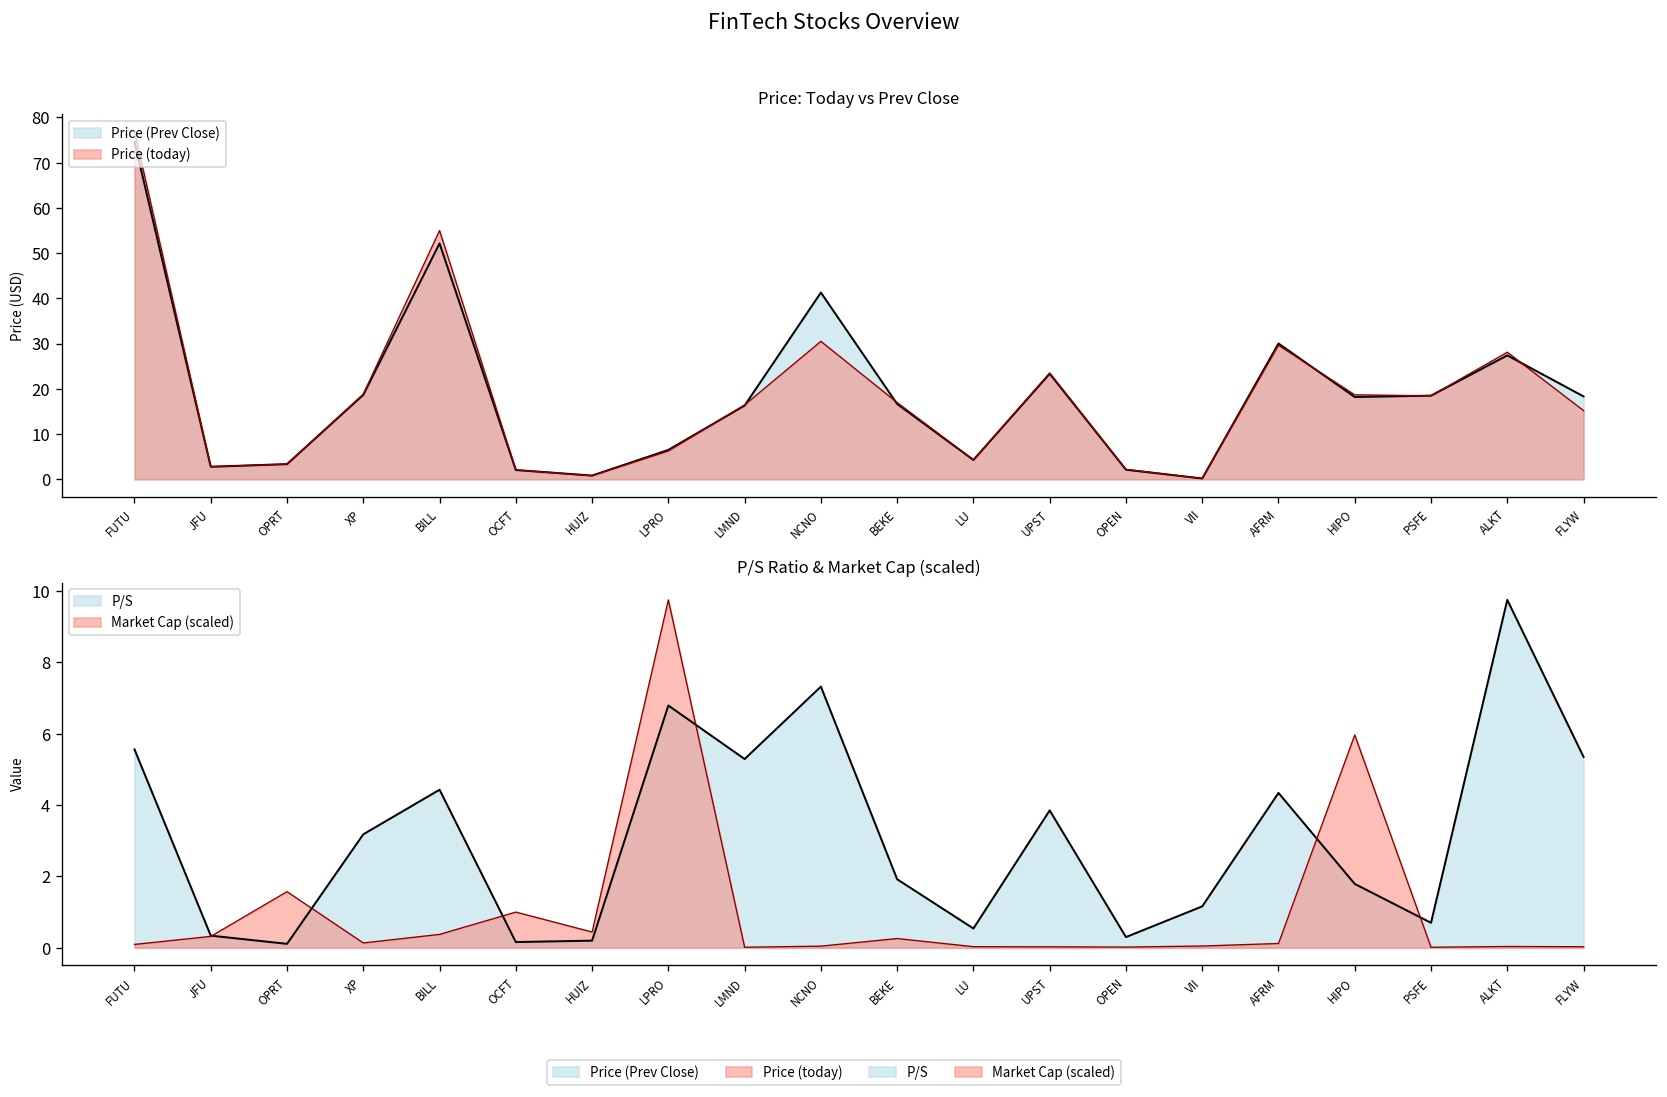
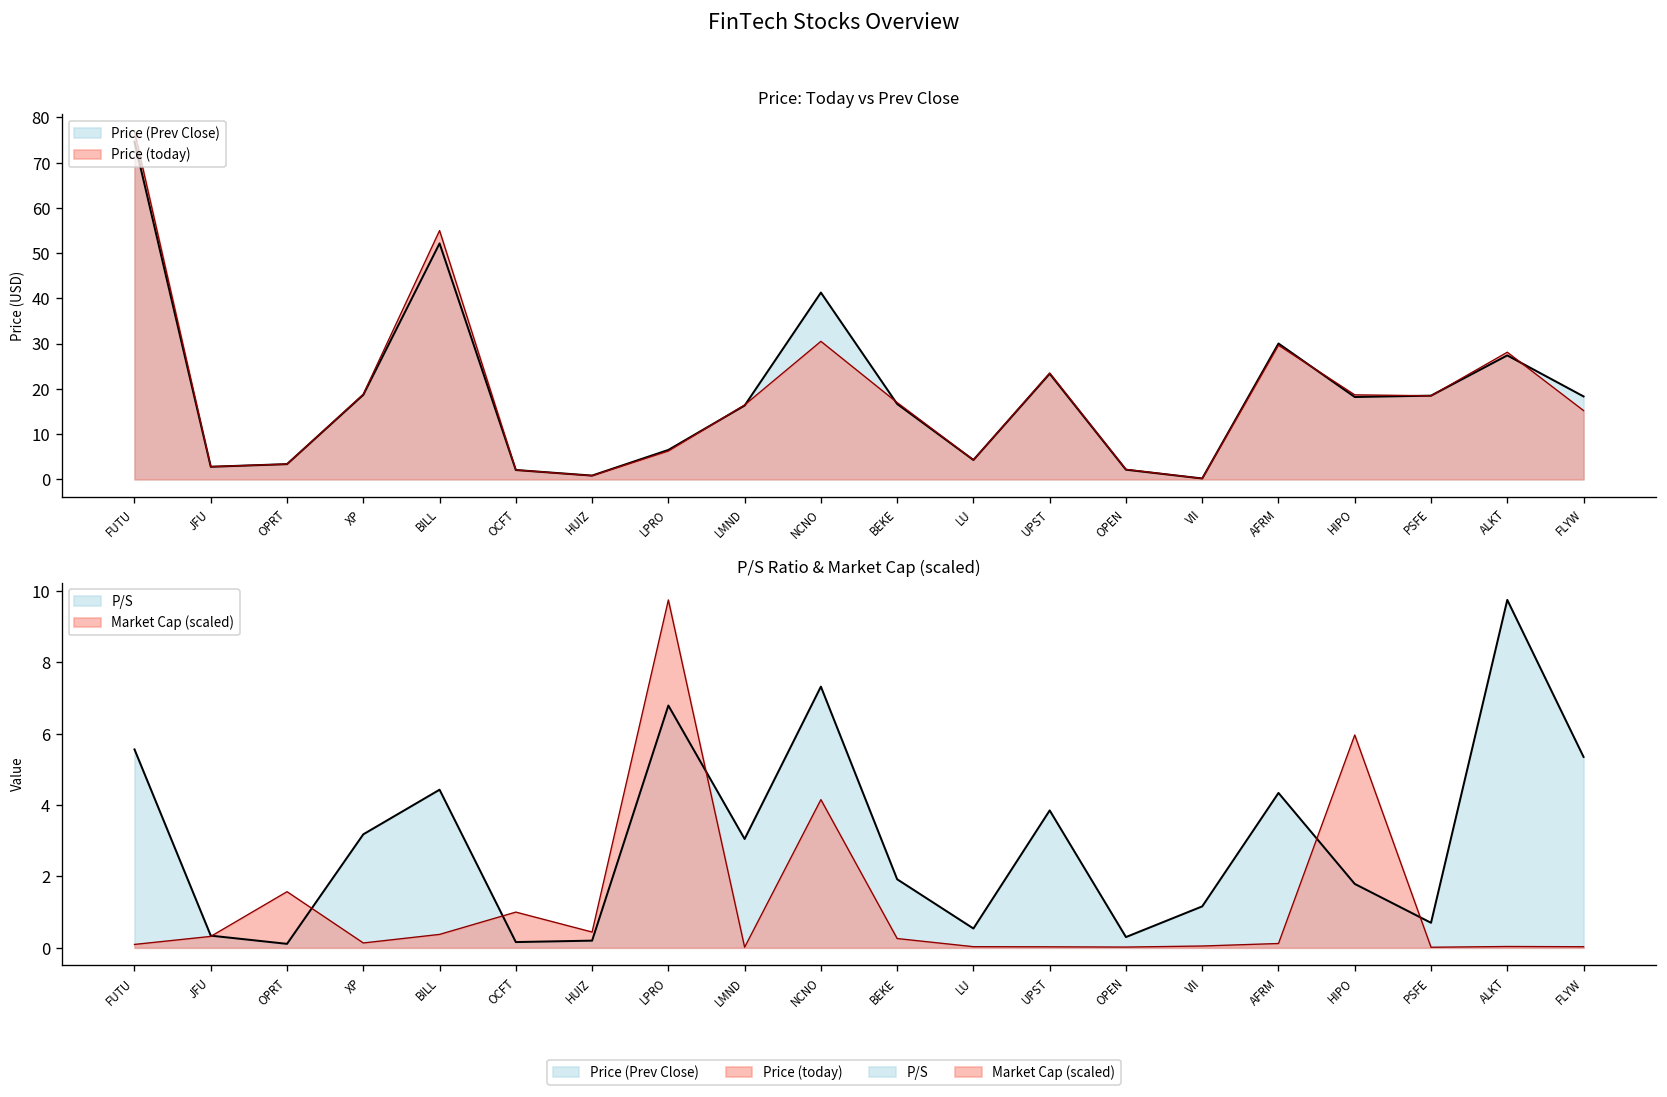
  {
    "Price: Today vs Prev Close": {
      "Price (Prev Close)": {
        "BILL": 52,
        "NCNO": 41,
        "ALKT": 27,
        "FLYW": 18
      },
      "Price (today)": {
        "BILL": 55,
        "NCNO": 31,
        "ALKT": 28,
        "FLYW": 15
      }
    },
    "P/S Ratio & Market Cap (scaled)": {
      "P/S": {
        "FUTU": 5.6,
        "OPRT": 0.1,
        "XP": 3.2,
        "BILL": 4.4,
        "OCFT": 0.2,
        "HUIZ": 0.2,
        "LPRO": 6.8,
-       "LMND": 5.3,
+       "LMND": 3.1,
        "NCNO": 7.3,
        "BEKE": 1.9,
        "LU": 0.5,
        "UPST": 3.9,
        "OPEN": 0.3,
        "VII": 1.2,
        "AFRM": 4.3,
        "HIPO": 1.8,
        "PSFE": 0.7,
        "ALKT": 9.8,
        "FLYW": 5.4
      },
      "Market Cap (scaled)": {
        "FUTU": 0.1,
        "OPRT": 1.6,
        "XP": 0.1,
        "BILL": 0.4,
        "OCFT": 1.0,
        "HUIZ": 0.4,
        "LPRO": 9.8,
        "LMND": 0.0,
-       "NCNO": 0.0,
+       "NCNO": 4.2,
        "BEKE": 0.3,
        "LU": 0.0,
        "UPST": 0.0,
        "OPEN": 0.0,
        "VII": 0.0,
        "AFRM": 0.1,
        "HIPO": 6.0,
        "PSFE": 0.0,
        "ALKT": 0.0,
        "FLYW": 0.0
      }
    }
  }
